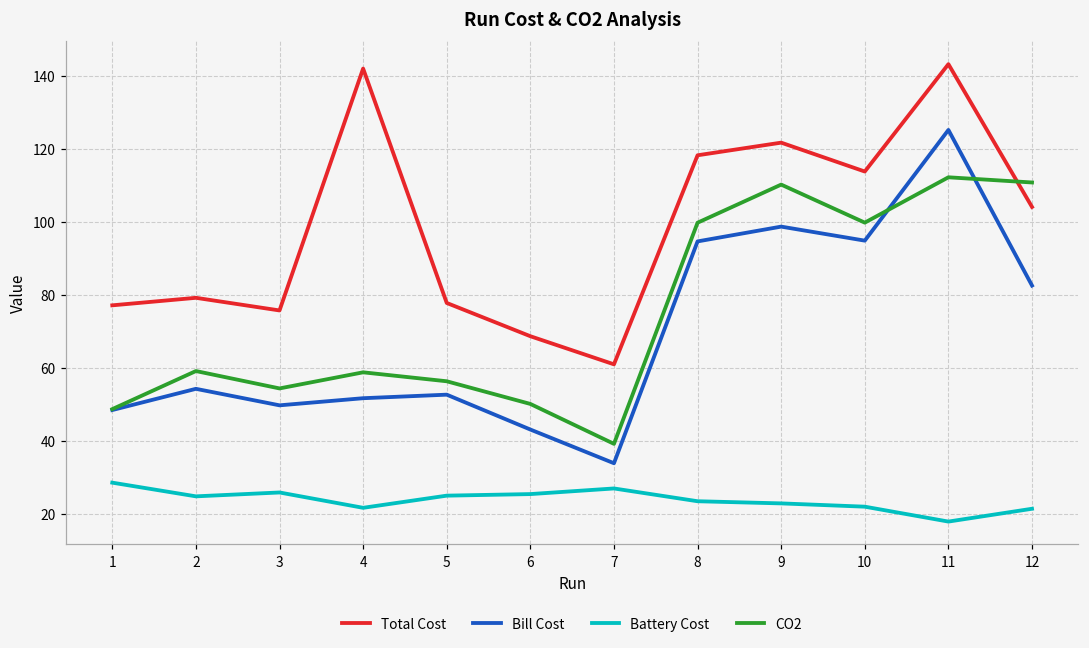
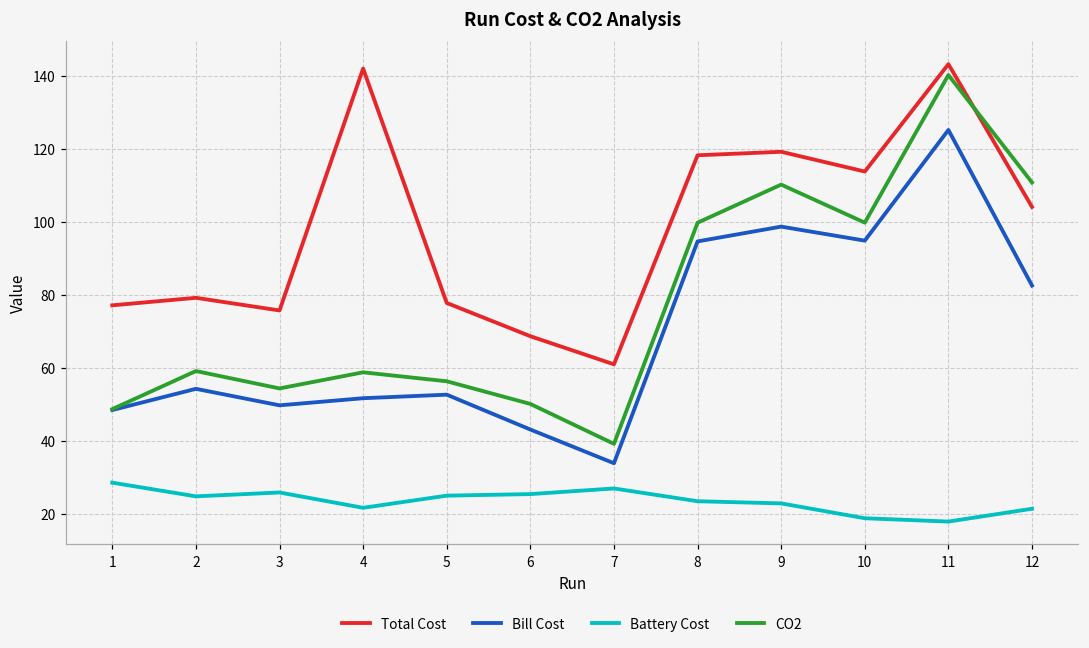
  {
    "Total Cost": {
      "1": 77,
      "2": 79,
      "3": 76,
      "4": 142,
      "5": 78,
      "6": 69,
      "7": 61,
      "8": 118,
-     "9": 122,
+     "9": 119,
      "10": 114,
      "11": 143,
      "12": 104
    },
    "Bill Cost": {
      "2": 54,
      "3": 50,
      "4": 52,
      "5": 53,
      "6": 43,
      "7": 34,
      "8": 95,
      "9": 99,
      "10": 95,
      "11": 125,
      "12": 83
    },
    "Battery Cost": {
      "1": 29,
      "2": 25,
      "3": 26,
      "4": 22,
      "5": 25,
      "6": 26,
      "7": 27,
      "8": 24,
      "9": 23,
-     "10": 22,
+     "10": 19,
      "11": 18,
      "12": 22
    },
    "CO2": {
      "2": 59,
      "3": 54,
      "4": 59,
      "5": 56,
      "6": 50,
      "7": 39,
      "8": 100,
      "9": 110,
      "10": 100,
-     "11": 112,
+     "11": 140,
      "12": 111
    }
  }
